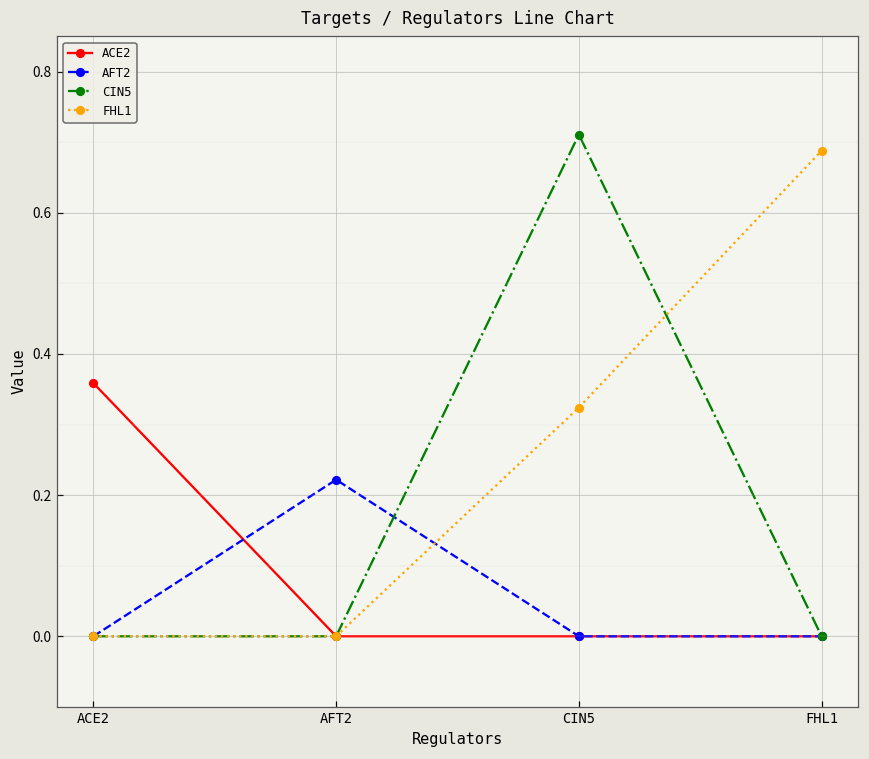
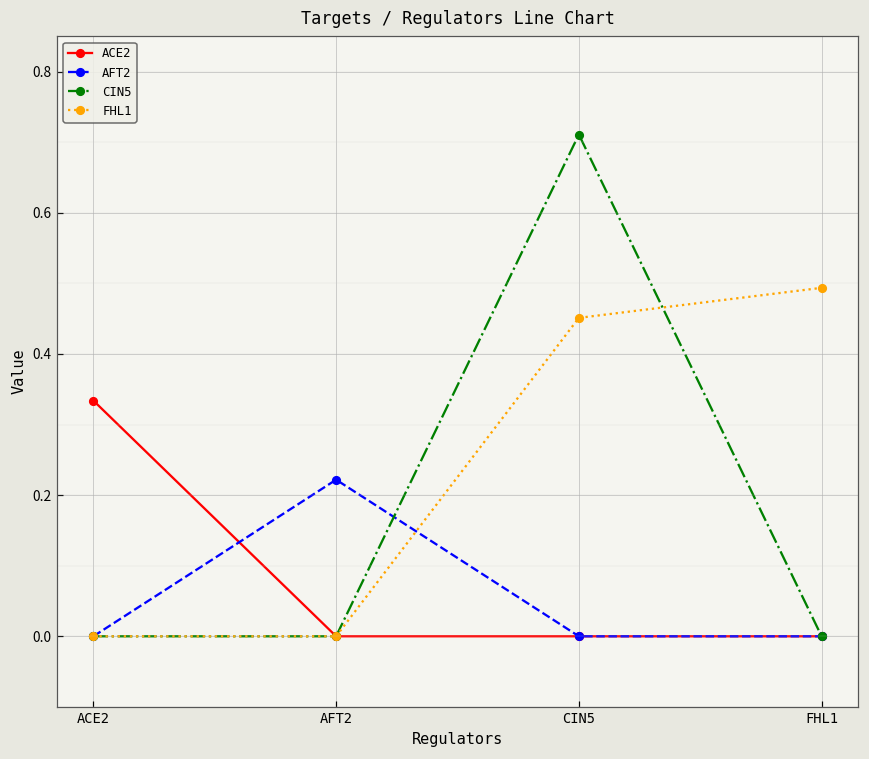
  {
    "ACE2": {
-     "ACE2": 0.36
+     "ACE2": 0.33
    },
    "AFT2": {
      "AFT2": 0.22
    },
    "CIN5": {
      "CIN5": 0.71
    },
    "FHL1": {
-     "CIN5": 0.32,
-     "FHL1": 0.69
+     "CIN5": 0.45,
+     "FHL1": 0.49
    }
  }
